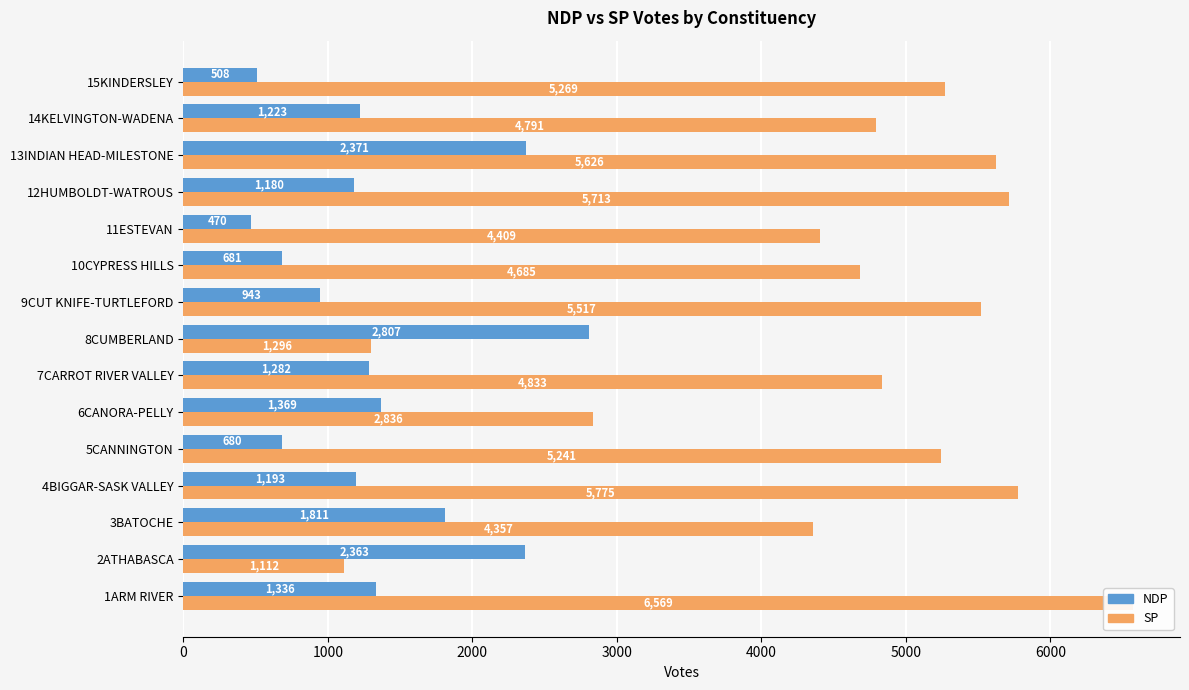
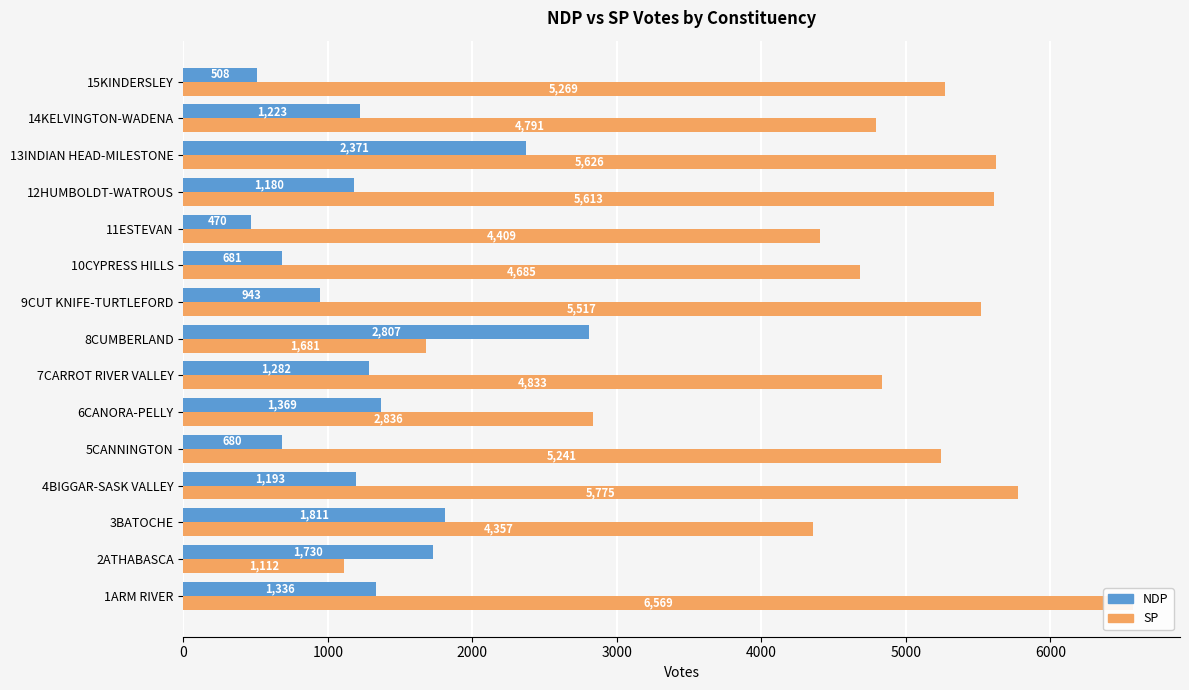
  {
    "NDP": {
      "15KINDERSLEY": "508",
      "14KELVINGTON-WADENA": "1,223",
      "13INDIAN HEAD-MILESTONE": "2,371",
      "12HUMBOLDT-WATROUS": "1,180",
      "11ESTEVAN": "470",
      "10CYPRESS HILLS": "681",
      "9CUT KNIFE-TURTLEFORD": "943",
      "8CUMBERLAND": "2,807",
      "7CARROT RIVER VALLEY": "1,282",
      "6CANORA-PELLY": "1,369",
      "5CANNINGTON": "680",
      "4BIGGAR-SASK VALLEY": "1,193",
      "3BATOCHE": "1,811",
-     "2ATHABASCA": "2,363",
+     "2ATHABASCA": "1,730",
      "1ARM RIVER": "1,336"
    },
    "SP": {
      "15KINDERSLEY": "5,269",
      "14KELVINGTON-WADENA": "4,791",
      "13INDIAN HEAD-MILESTONE": "5,626",
-     "12HUMBOLDT-WATROUS": "5,713",
+     "12HUMBOLDT-WATROUS": "5,613",
      "11ESTEVAN": "4,409",
      "10CYPRESS HILLS": "4,685",
      "9CUT KNIFE-TURTLEFORD": "5,517",
-     "8CUMBERLAND": "1,296",
+     "8CUMBERLAND": "1,681",
      "7CARROT RIVER VALLEY": "4,833",
      "6CANORA-PELLY": "2,836",
      "5CANNINGTON": "5,241",
      "4BIGGAR-SASK VALLEY": "5,775",
      "3BATOCHE": "4,357",
      "2ATHABASCA": "1,112"
    }
  }
